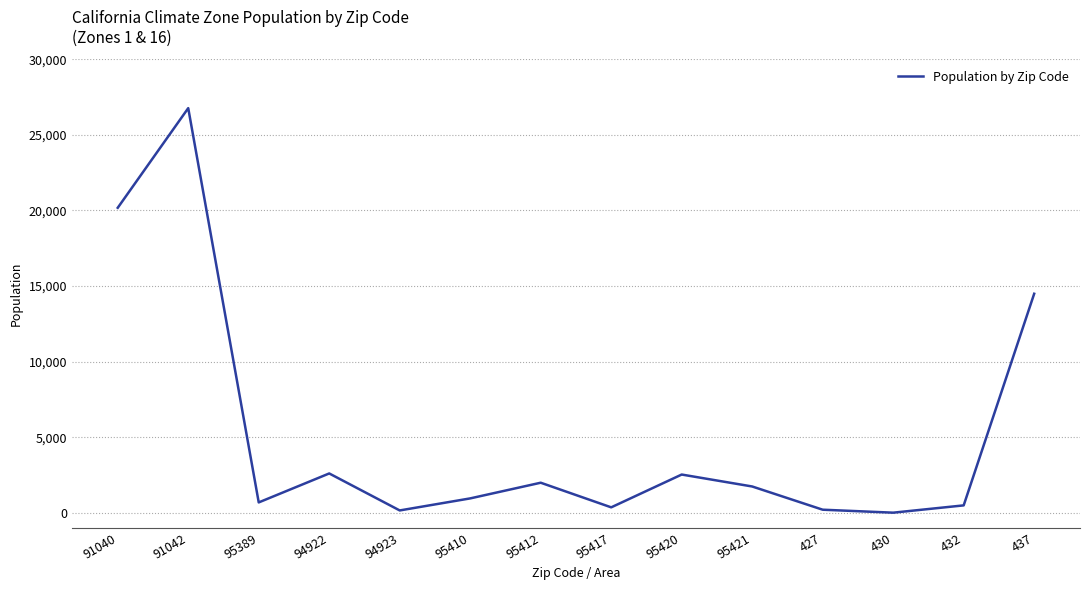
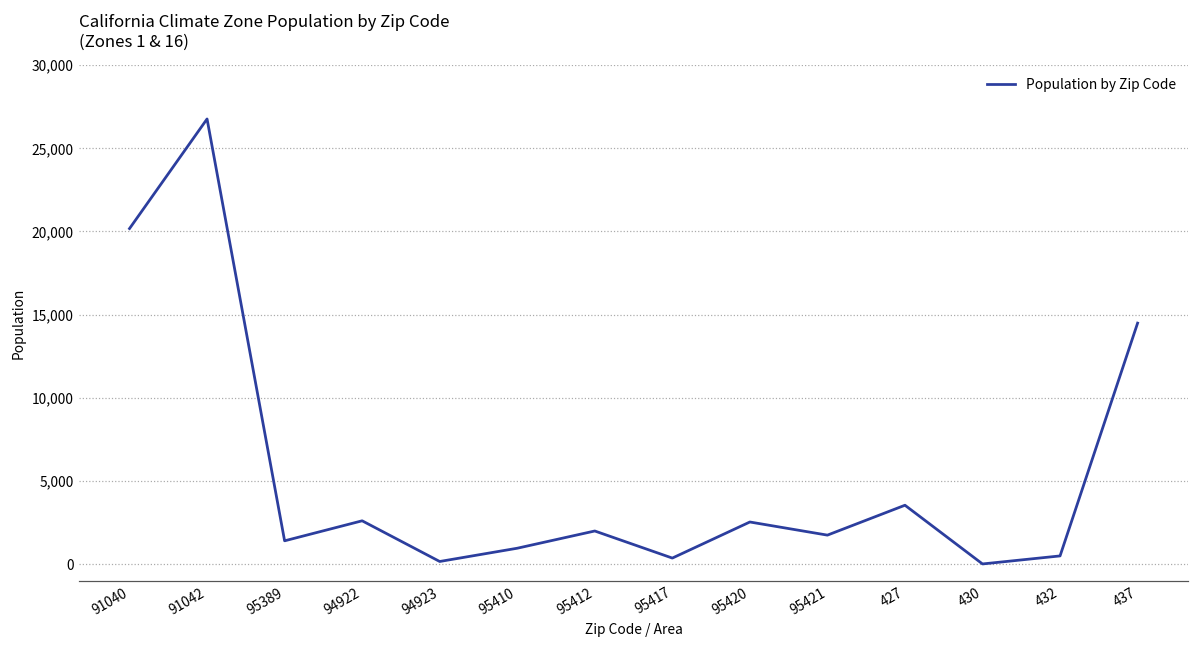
  {
    "91040": "20,200",
    "91042": "26,800",
-   "95389": "700",
+   "95389": "1,400",
    "94922": "2,600",
    "94923": "200",
    "95410": "1,000",
    "95412": "2,000",
    "95417": "400",
    "95420": "2,500",
    "95421": "1,700",
-   "427": "200",
+   "427": "3,500",
    "430": "0",
    "432": "500",
    "437": "14,500"
  }
